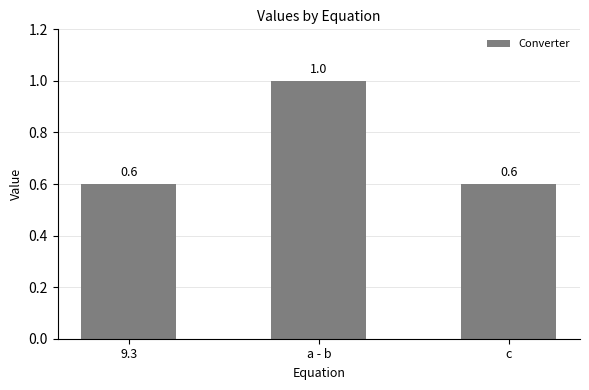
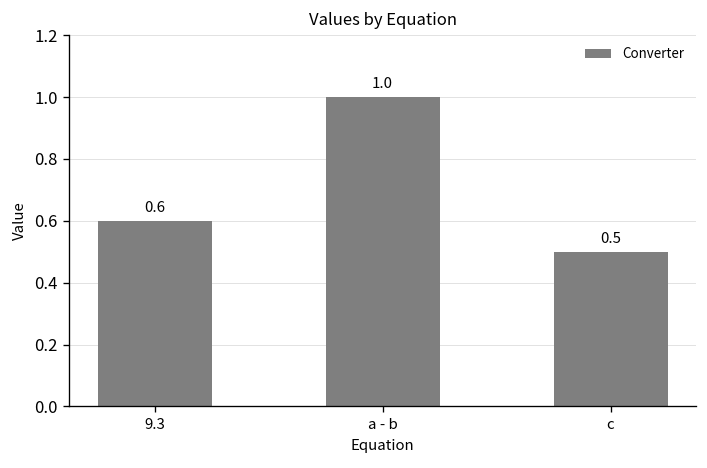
  {
    "9.3": 0.6,
    "a - b": 1.0,
-   "c": 0.6
+   "c": 0.5
  }
